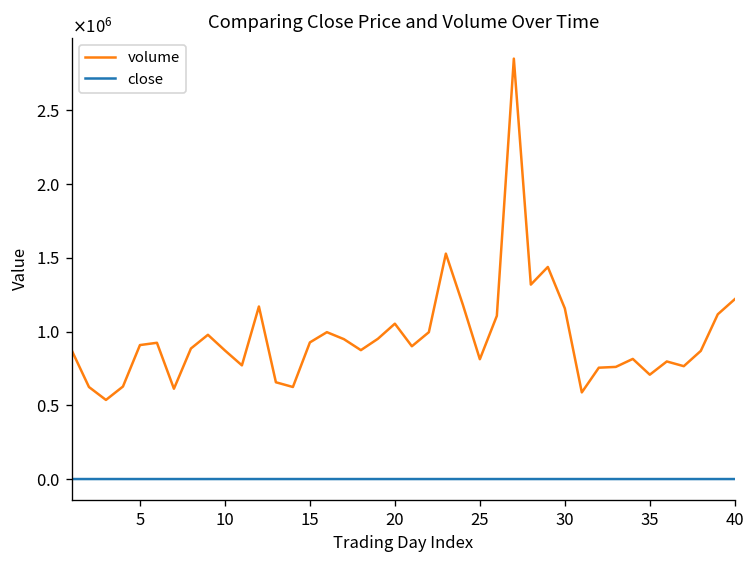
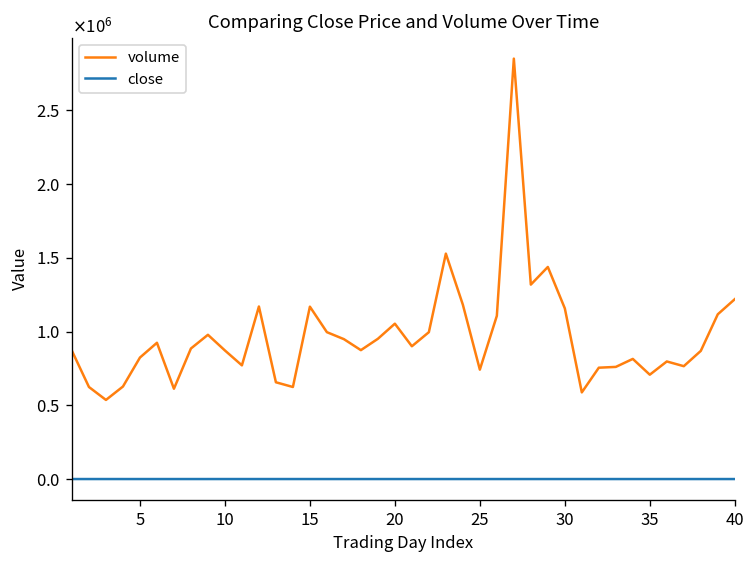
  {
    "volume": {
-     "5": 910000,
+     "5": 820000,
      "10": 870000,
-     "15": 930000,
+     "15": 1170000,
      "20": 1050000,
-     "25": 810000,
+     "25": 740000,
      "30": 1160000,
      "35": 710000,
      "40": 1220000
    },
    "close": {
      "5": 0,
      "10": 0,
      "15": 0,
      "20": 0,
      "25": 0,
      "30": 0,
      "35": 0,
      "40": 0
    }
  }
